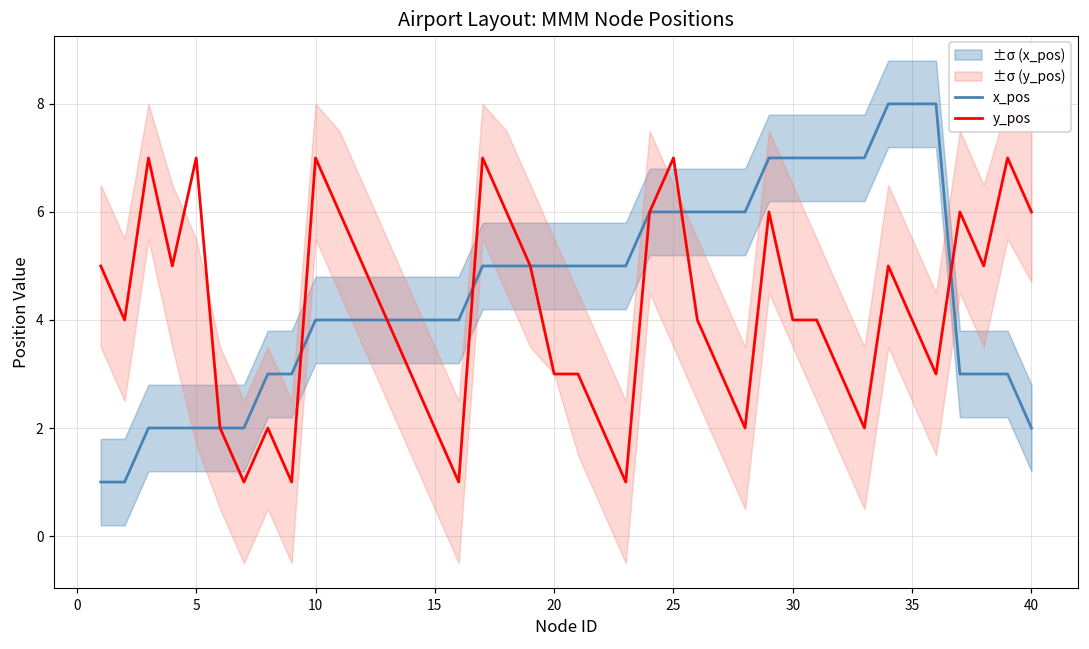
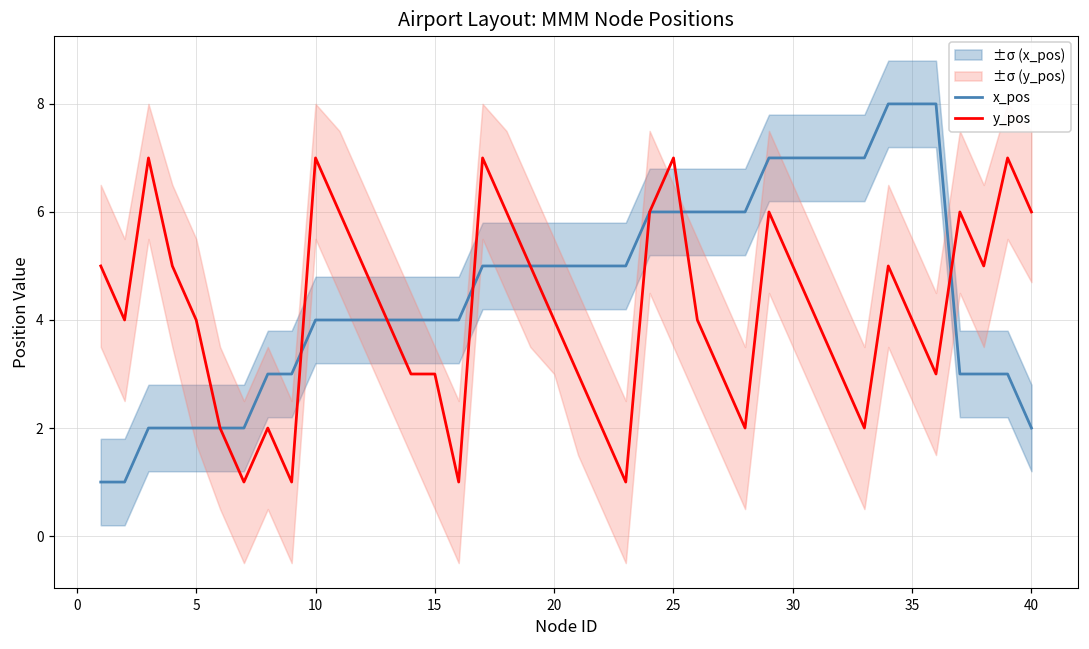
  {
    "y_pos": {
-     "5": 7,
+     "5": 4,
      "10": 7,
-     "15": 2,
-     "20": 3,
+     "15": 3,
+     "20": 4,
      "25": 7,
-     "30": 4,
+     "30": 5,
      "35": 4,
      "40": 6
    }
  }
